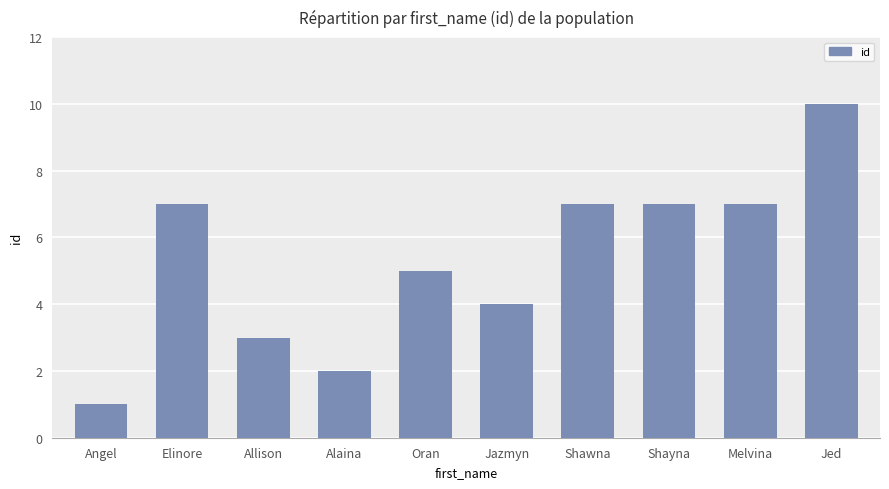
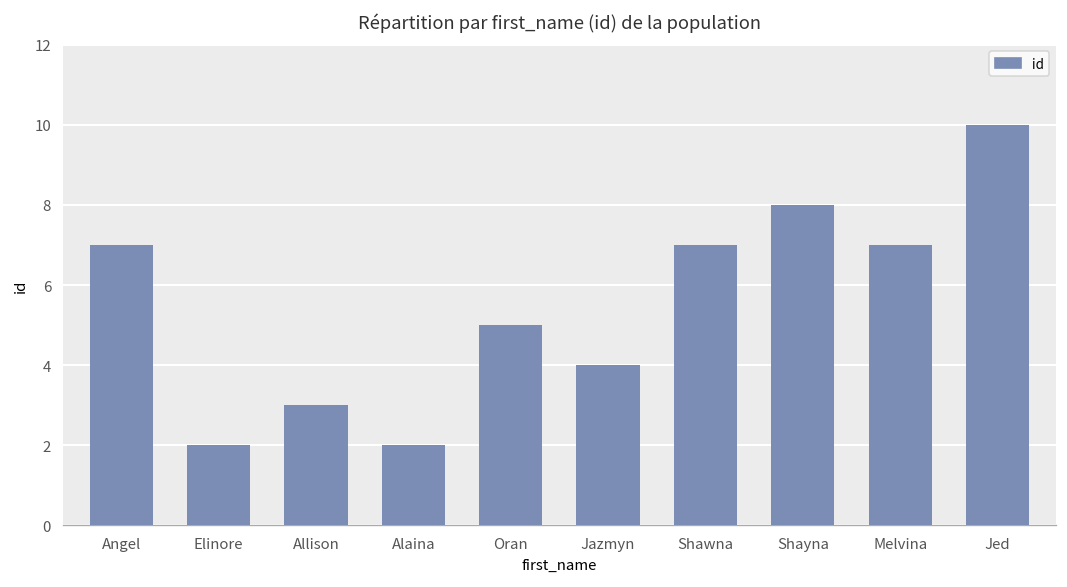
  {
-   "Angel": 1,
-   "Elinore": 7,
+   "Angel": 7,
+   "Elinore": 2,
    "Allison": 3,
    "Alaina": 2,
    "Oran": 5,
    "Jazmyn": 4,
    "Shawna": 7,
-   "Shayna": 7,
+   "Shayna": 8,
    "Melvina": 7,
    "Jed": 10
  }
